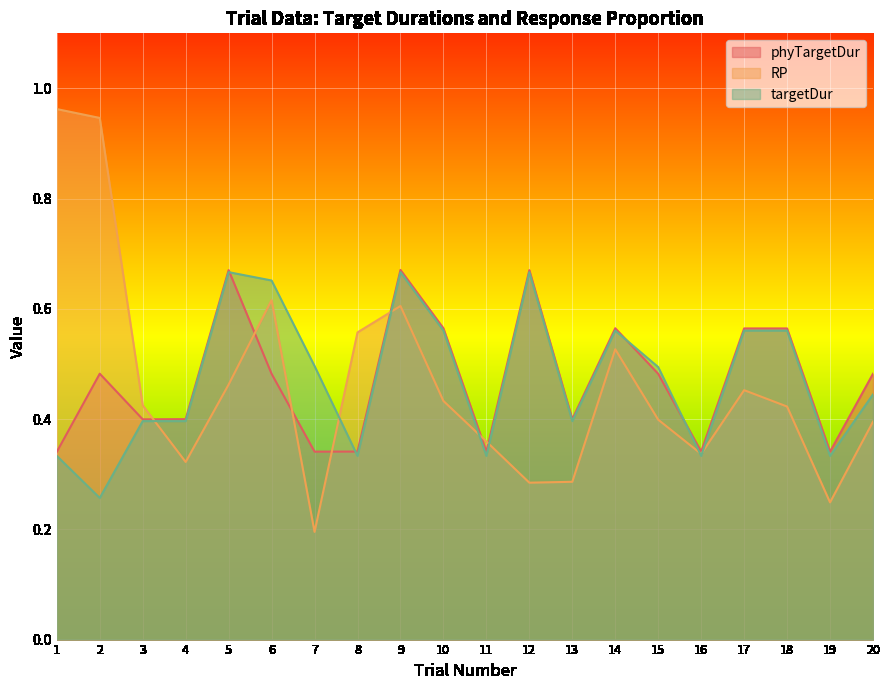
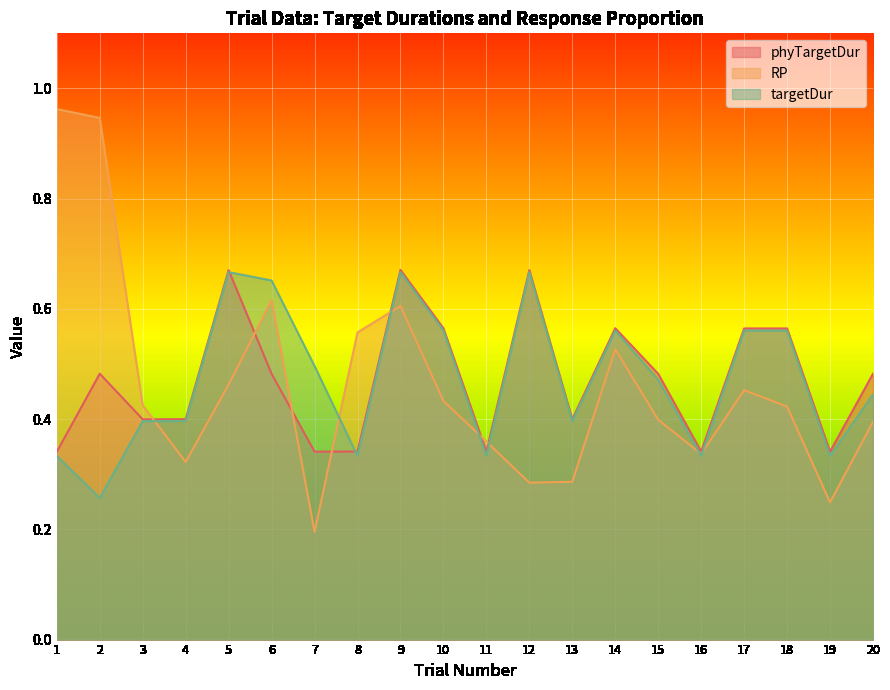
  {
    "targetDur": {
      "1": 0.33,
      "2": 0.26,
      "6": 0.65,
      "7": 0.50,
      "8": 0.33,
      "11": 0.33,
-     "15": 0.49,
+     "15": 0.47,
      "19": 0.33,
      "20": 0.44
    }
  }
